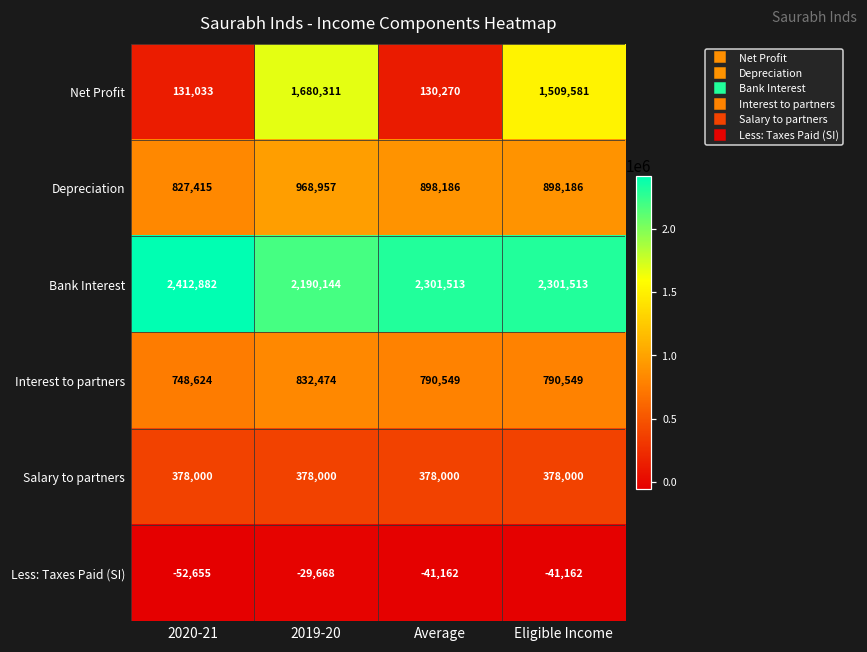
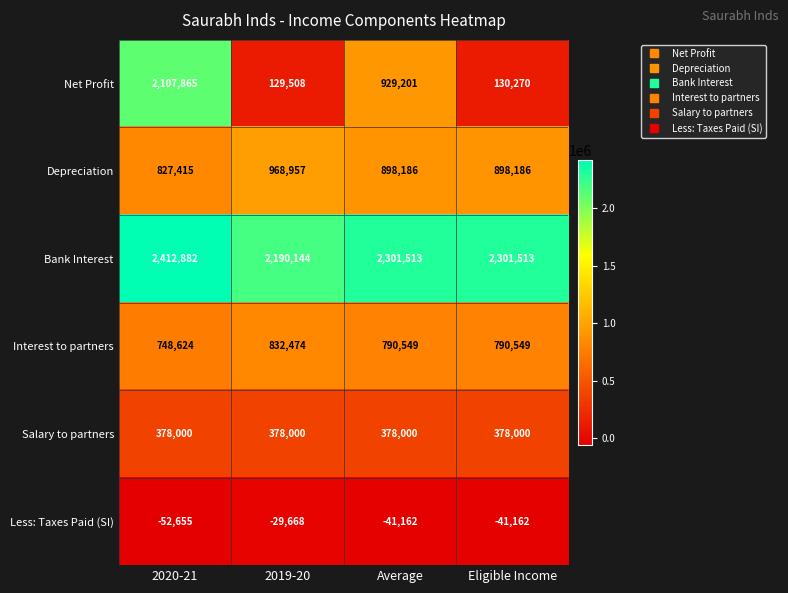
  {
    "Net Profit": {
-     "2020-21": "131,033",
-     "2019-20": "1,680,311",
-     "Average": "130,270",
-     "Eligible Income": "1,509,581"
+     "2020-21": "2,107,865",
+     "2019-20": "129,508",
+     "Average": "929,201",
+     "Eligible Income": "130,270"
    },
    "Depreciation": {
      "2020-21": "827,415",
      "2019-20": "968,957",
      "Average": "898,186",
      "Eligible Income": "898,186"
    },
    "Bank Interest": {
      "2020-21": "2,412,882",
      "2019-20": "2,190,144",
      "Average": "2,301,513",
      "Eligible Income": "2,301,513"
    },
    "Interest to partners": {
      "2020-21": "748,624",
      "2019-20": "832,474",
      "Average": "790,549",
      "Eligible Income": "790,549"
    },
    "Salary to partners": {
      "2020-21": "378,000",
      "2019-20": "378,000",
      "Average": "378,000",
      "Eligible Income": "378,000"
    },
    "Less: Taxes Paid (SI)": {
      "2020-21": "-52,655",
      "2019-20": "-29,668",
      "Average": "-41,162",
      "Eligible Income": "-41,162"
    }
  }
